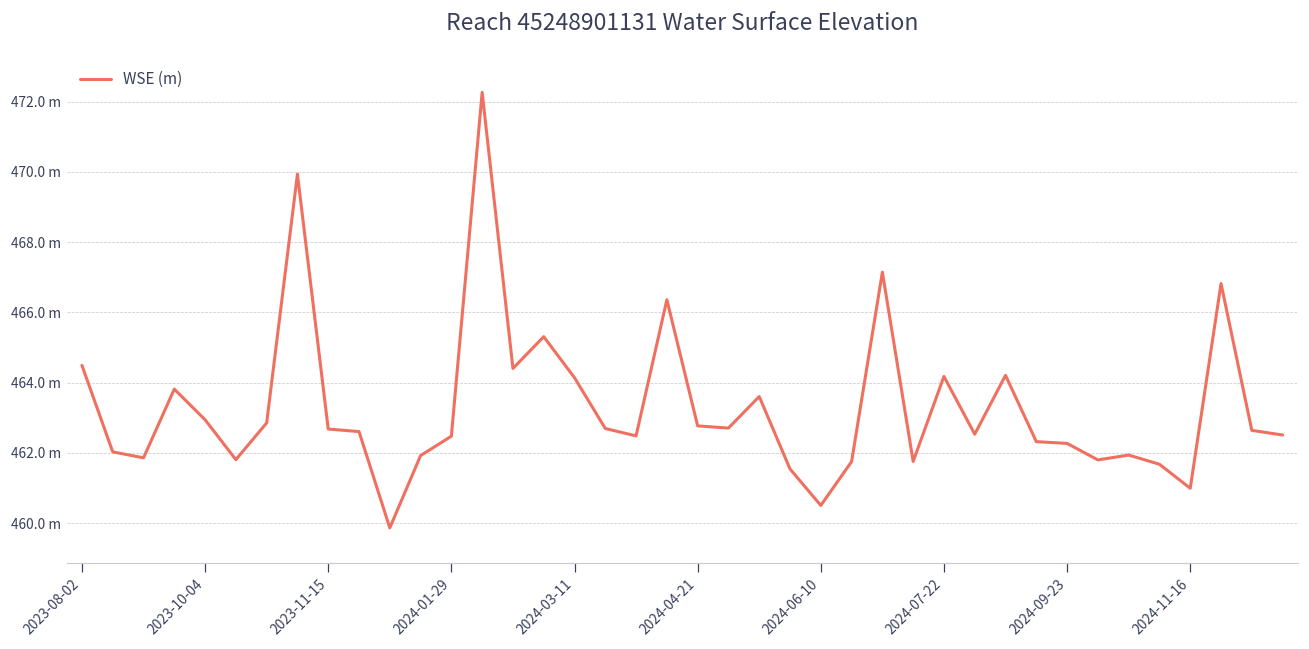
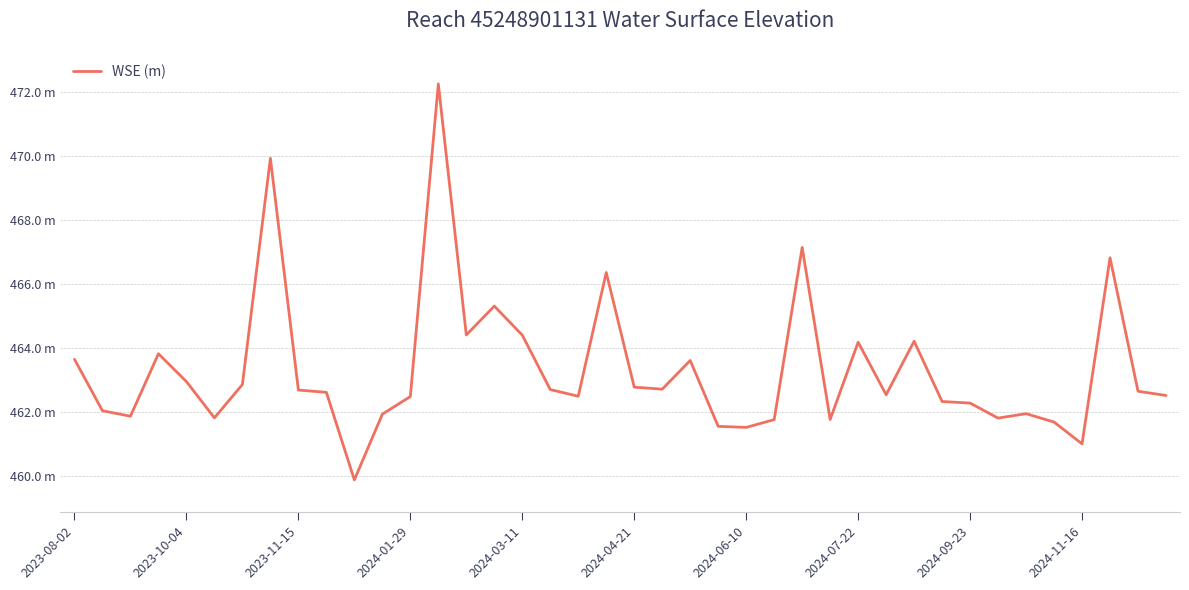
  {
-   "2023-08-02": "464.5 m",
+   "2023-08-02": "463.6 m",
    "2023-10-04": "462.9 m",
    "2023-11-15": "462.7 m",
    "2024-01-29": "462.5 m",
-   "2024-03-11": "464.1 m",
+   "2024-03-11": "464.4 m",
    "2024-04-21": "462.8 m",
-   "2024-06-10": "460.5 m",
+   "2024-06-10": "461.5 m",
    "2024-07-22": "464.2 m",
    "2024-09-23": "462.3 m",
    "2024-11-16": "461.0 m"
  }
